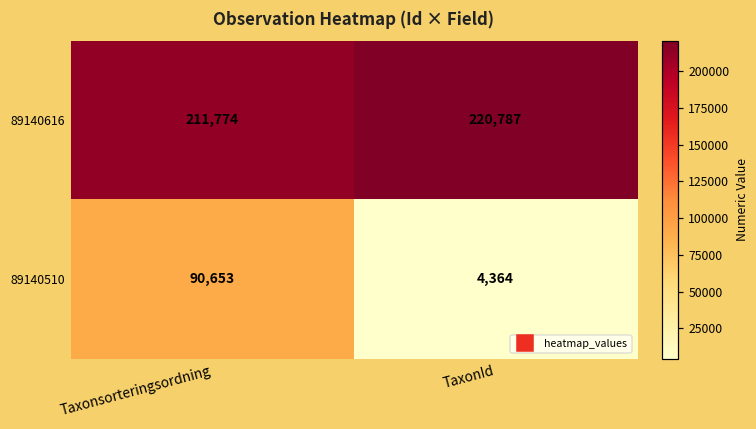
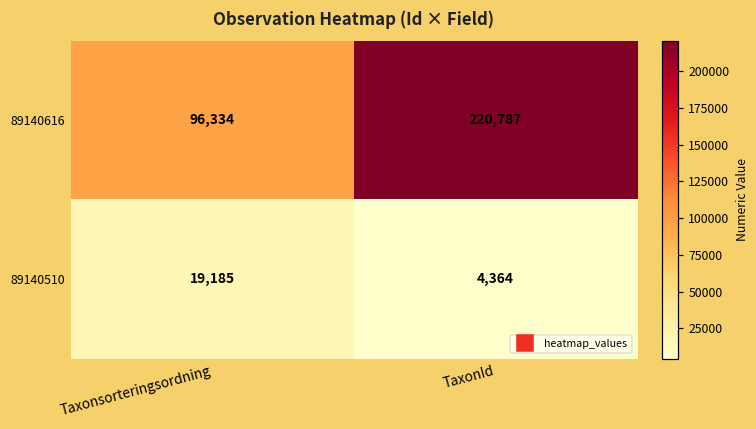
  {
    "89140616": {
-     "Taxonsorteringsordning": "211,774",
+     "Taxonsorteringsordning": "96,334",
      "TaxonId": "220,787"
    },
    "89140510": {
-     "Taxonsorteringsordning": "90,653",
+     "Taxonsorteringsordning": "19,185",
      "TaxonId": "4,364"
    }
  }
